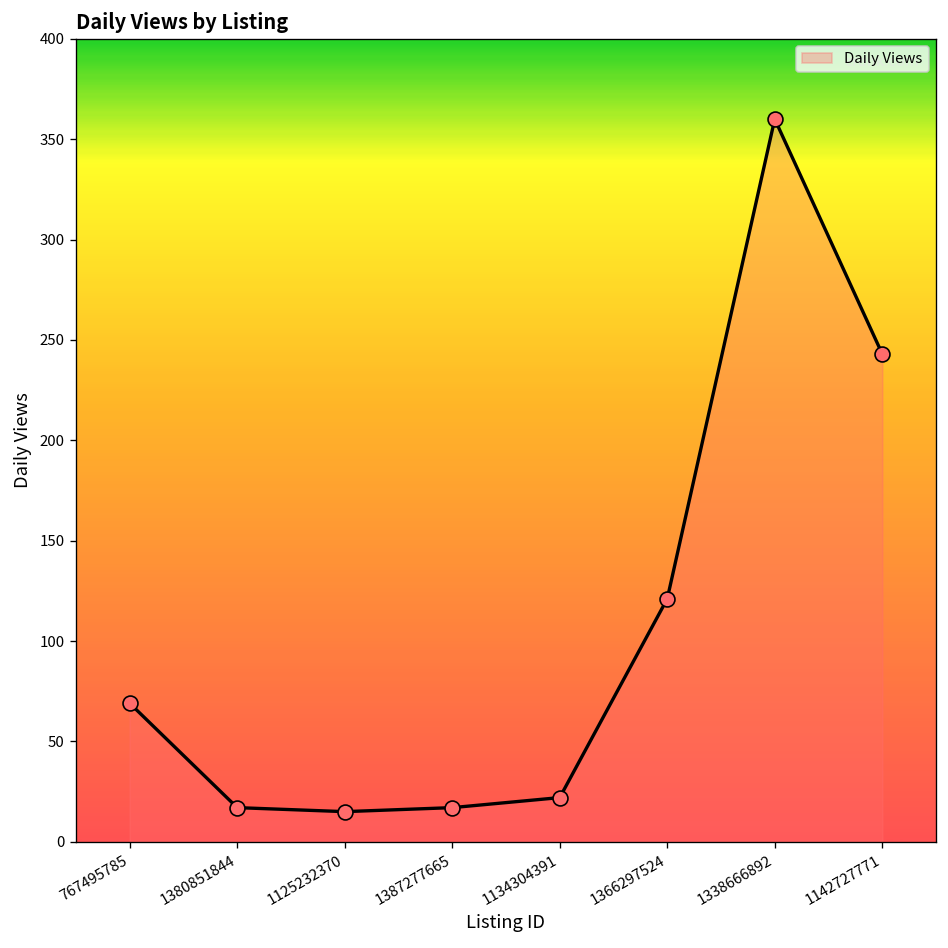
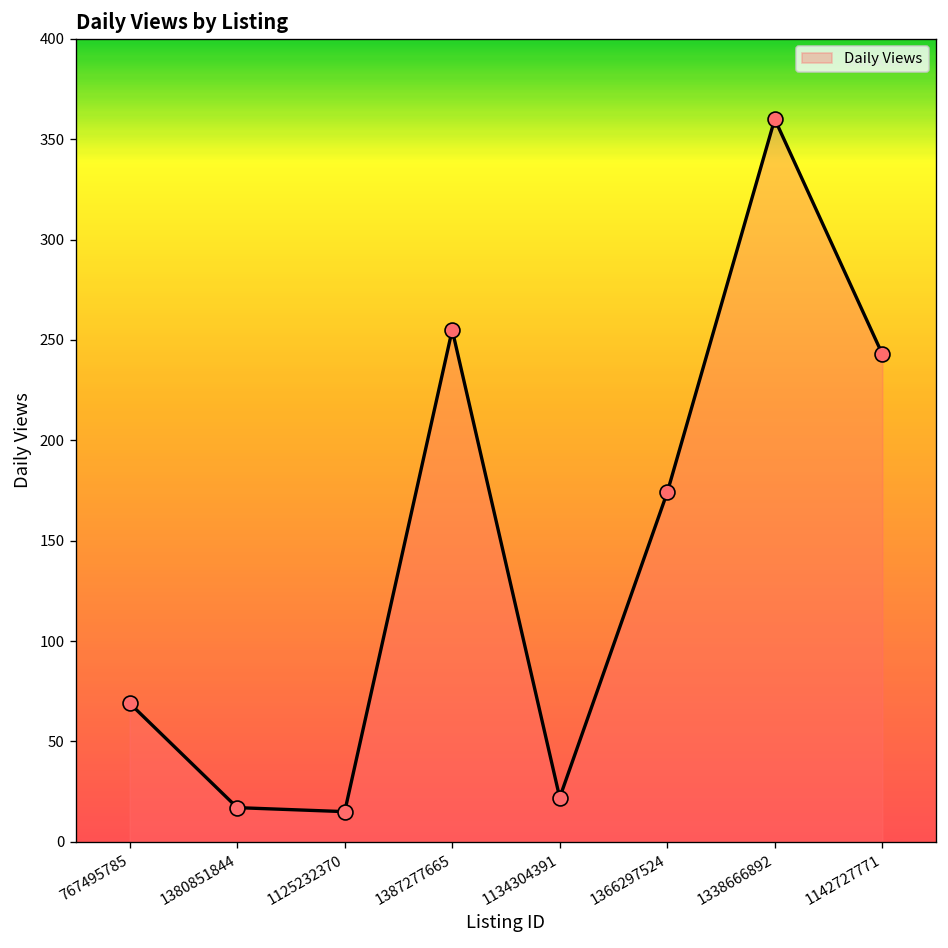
  {
    "767495785": 69,
    "1380851844": 17,
    "1125232370": 15,
-   "1387277665": 17,
+   "1387277665": 255,
    "1134304391": 22,
-   "1366297524": 121,
+   "1366297524": 174,
    "1338666892": 360,
    "1142727771": 243
  }
